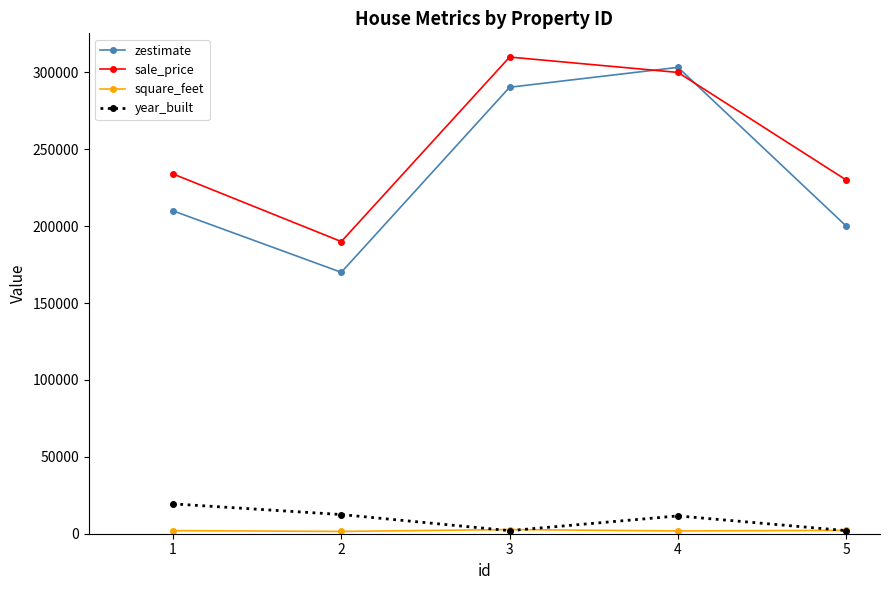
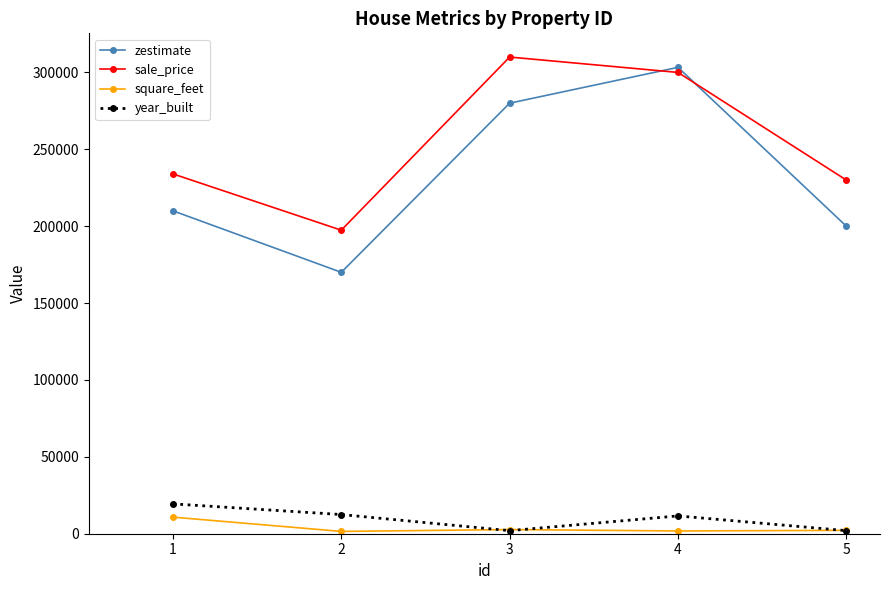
  {
    "zestimate": {
      "1": 210000,
      "2": 170000,
-     "3": 290000,
+     "3": 280000,
      "4": 303000,
      "5": 200000
    },
    "sale_price": {
      "1": 234000,
-     "2": 190000,
+     "2": 197000,
      "3": 310000,
      "4": 300000,
      "5": 230000
    },
    "square_feet": {
-     "1": 2000,
+     "1": 11000,
      "2": 2000,
      "4": 2000
    },
    "year_built": {
      "1": 19000,
      "2": 12000,
      "4": 12000
    }
  }
